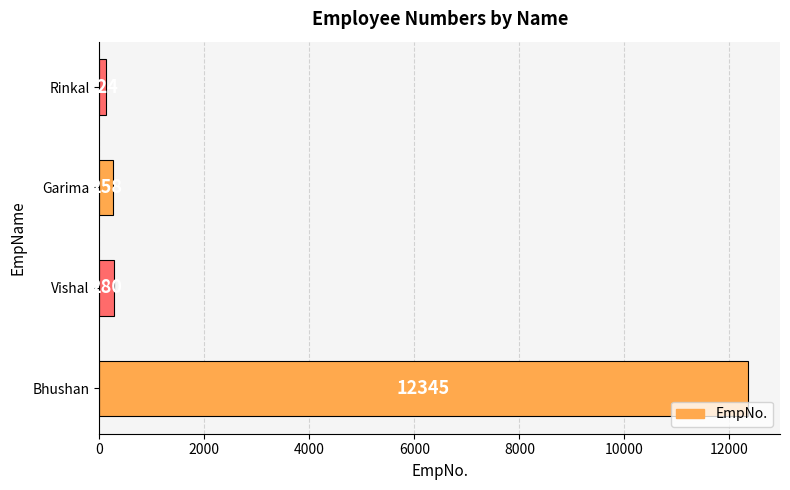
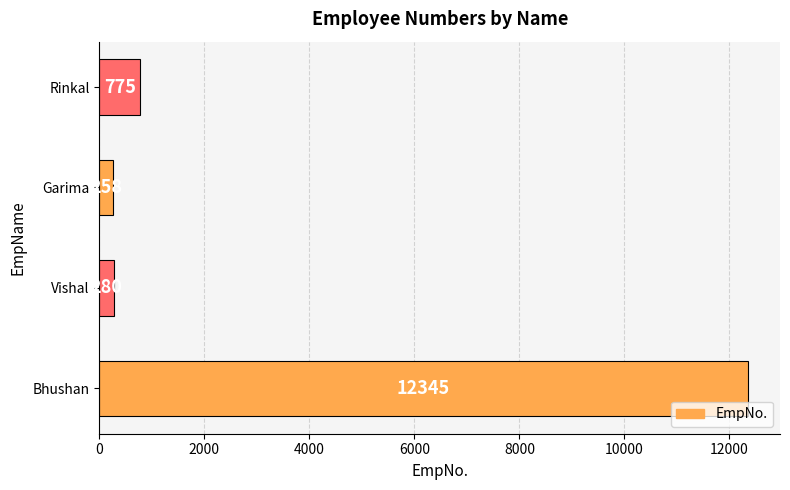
  {
-   "Rinkal": 100,
+   "Rinkal": 800,
    "Garima": 300,
    "Vishal": 300
  }
